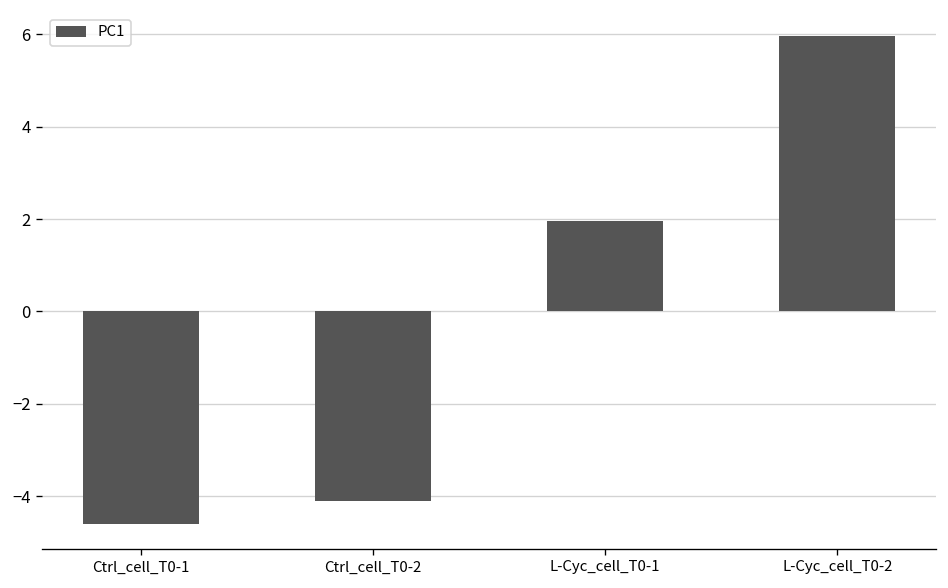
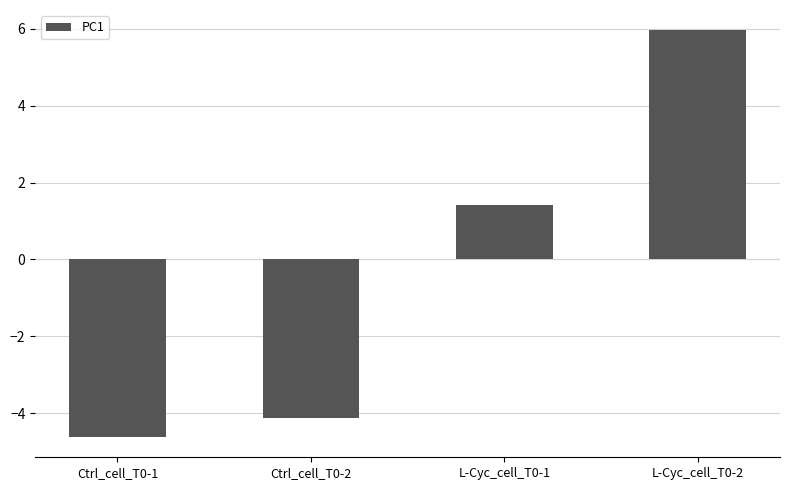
  {
    "Ctrl_cell_T0-1": -4.6,
    "Ctrl_cell_T0-2": -4.1,
-   "L-Cyc_cell_T0-1": 2.0,
+   "L-Cyc_cell_T0-1": 1.4,
    "L-Cyc_cell_T0-2": 6.0
  }
